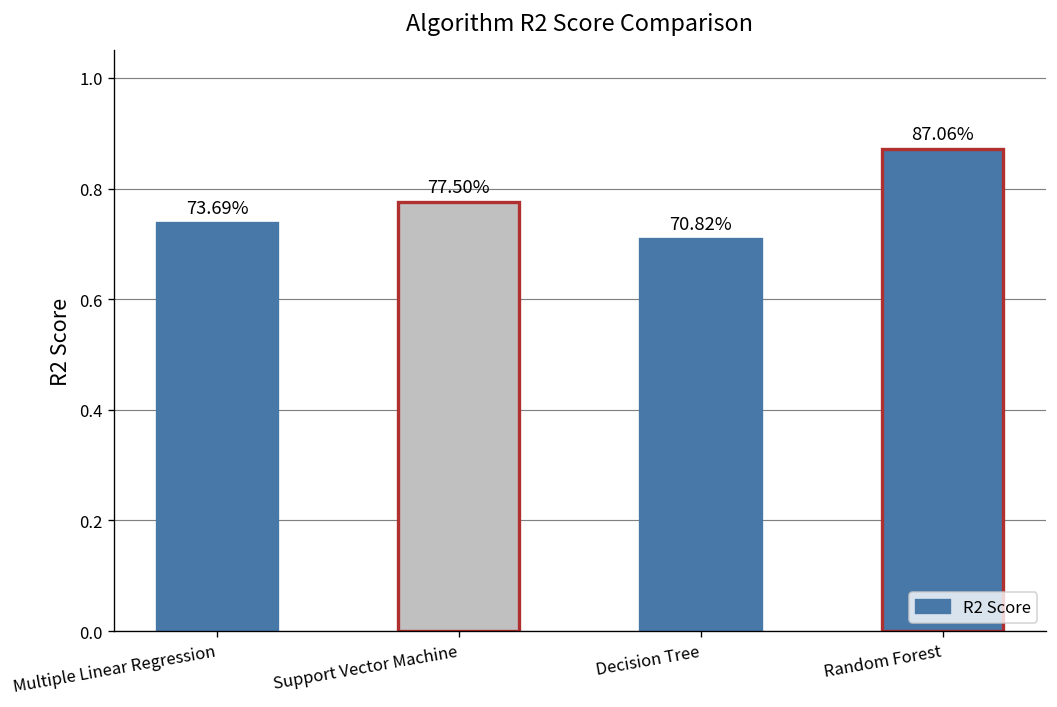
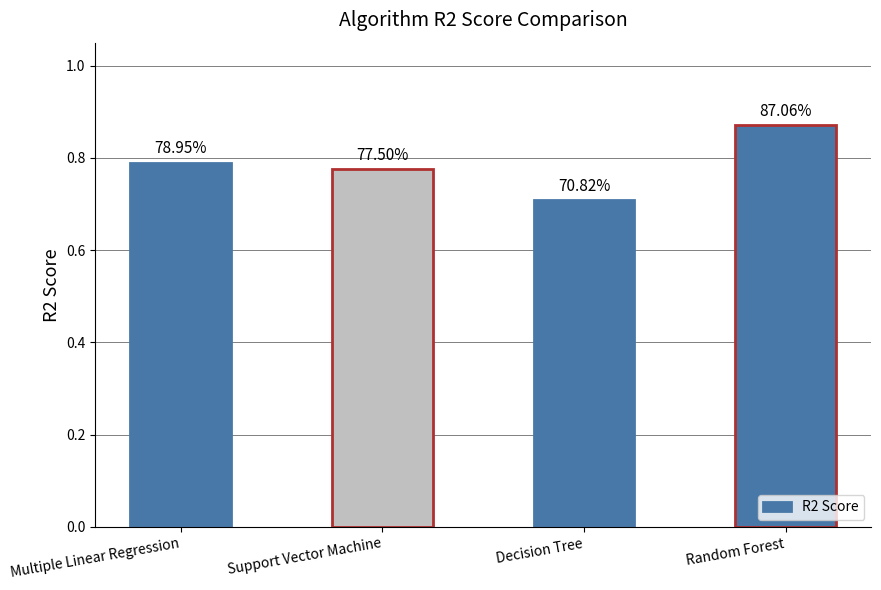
  {
-   "Multiple Linear Regression": "73.69%",
+   "Multiple Linear Regression": "78.95%",
    "Support Vector Machine": "77.50%",
    "Decision Tree": "70.82%",
    "Random Forest": "87.06%"
  }
